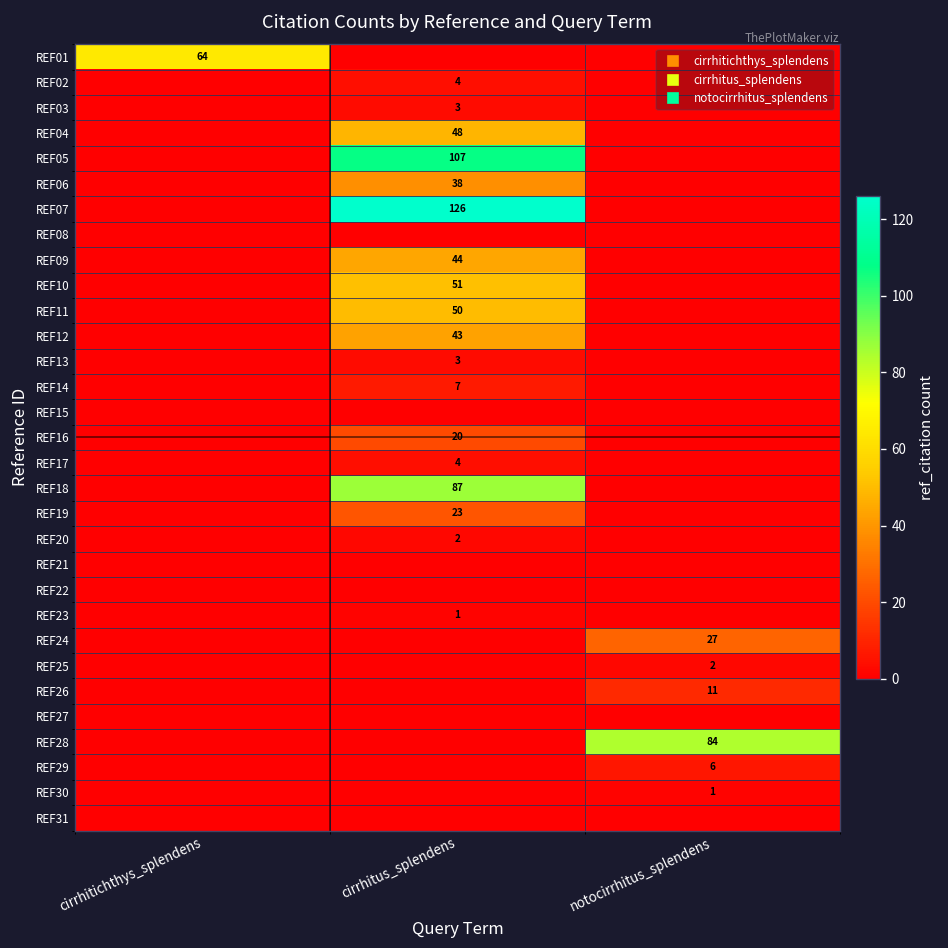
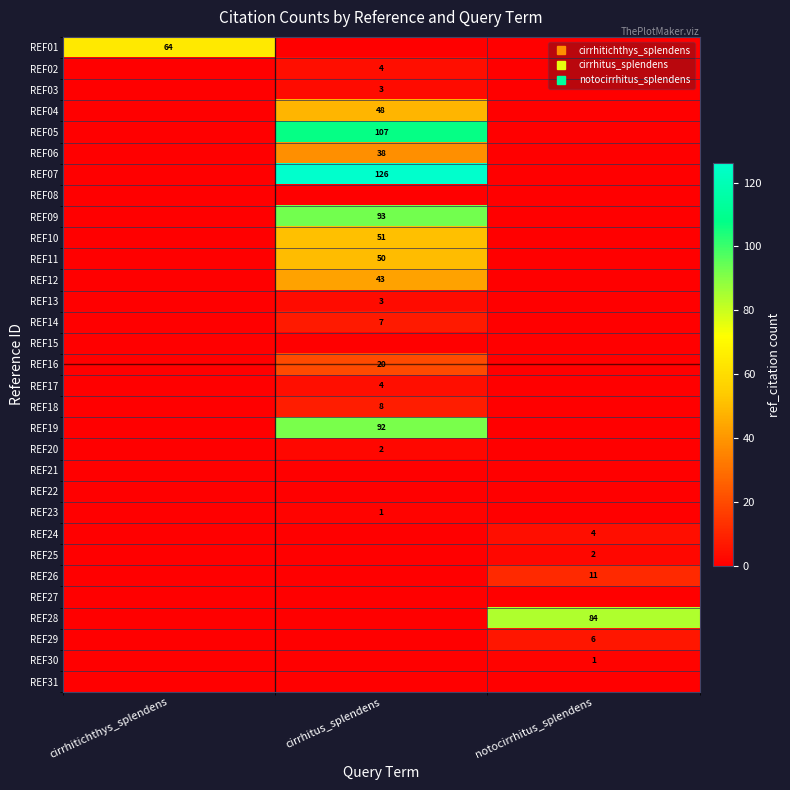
  {
    "REF01": {
      "cirrhitichthys_splendens": 64
    },
    "REF02": {
      "cirrhitus_splendens": 4
    },
    "REF03": {
      "cirrhitus_splendens": 3
    },
    "REF04": {
      "cirrhitus_splendens": 48
    },
    "REF05": {
      "cirrhitus_splendens": 107
    },
    "REF06": {
      "cirrhitus_splendens": 38
    },
    "REF07": {
      "cirrhitus_splendens": 126
    },
    "REF09": {
-     "cirrhitus_splendens": 44
+     "cirrhitus_splendens": 93
    },
    "REF10": {
      "cirrhitus_splendens": 51
    },
    "REF11": {
      "cirrhitus_splendens": 50
    },
    "REF12": {
      "cirrhitus_splendens": 43
    },
    "REF13": {
      "cirrhitus_splendens": 3
    },
    "REF14": {
      "cirrhitus_splendens": 7
    },
    "REF16": {
      "cirrhitus_splendens": 20
    },
    "REF17": {
      "cirrhitus_splendens": 4
    },
    "REF18": {
-     "cirrhitus_splendens": 87
+     "cirrhitus_splendens": 8
    },
    "REF19": {
-     "cirrhitus_splendens": 23
+     "cirrhitus_splendens": 92
    },
    "REF20": {
      "cirrhitus_splendens": 2
    },
    "REF23": {
      "cirrhitus_splendens": 1
    },
    "REF24": {
-     "notocirrhitus_splendens": 27
+     "notocirrhitus_splendens": 4
    },
    "REF25": {
      "notocirrhitus_splendens": 2
    },
    "REF26": {
      "notocirrhitus_splendens": 11
    },
    "REF28": {
      "notocirrhitus_splendens": 84
    },
    "REF29": {
      "notocirrhitus_splendens": 6
    },
    "REF30": {
      "notocirrhitus_splendens": 1
    }
  }
